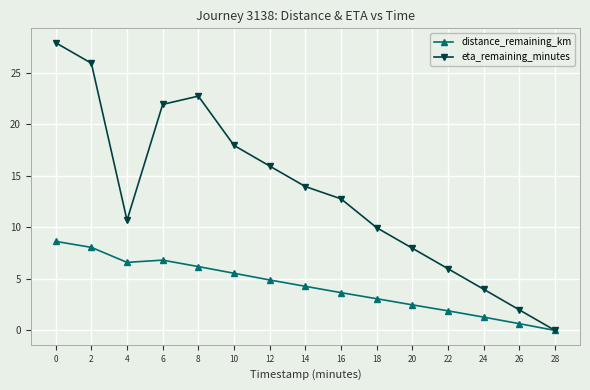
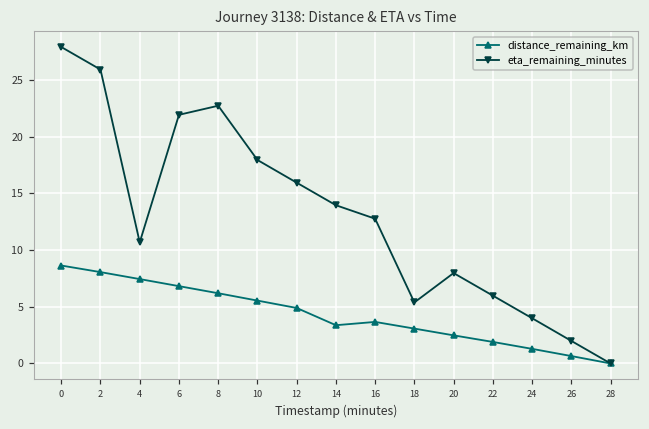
  {
    "distance_remaining_km": {
      "0": 8.6,
      "2": 8.1,
-     "4": 6.6,
+     "4": 7.4,
      "6": 6.8,
      "8": 6.2,
      "10": 5.5,
      "12": 4.9,
-     "14": 4.3,
+     "14": 3.4,
      "16": 3.7,
      "18": 3.1,
      "20": 2.5,
      "22": 1.9,
      "24": 1.3,
      "26": 0.7
    },
    "eta_remaining_minutes": {
      "0": 27.9,
      "2": 25.9,
      "4": 10.7,
      "6": 21.9,
      "8": 22.7,
      "10": 17.9,
      "12": 15.9,
      "14": 14.0,
      "16": 12.8,
-     "18": 10.0,
+     "18": 5.4,
      "20": 8.0,
      "22": 6.0,
      "24": 4.0,
      "26": 2.0
    }
  }
